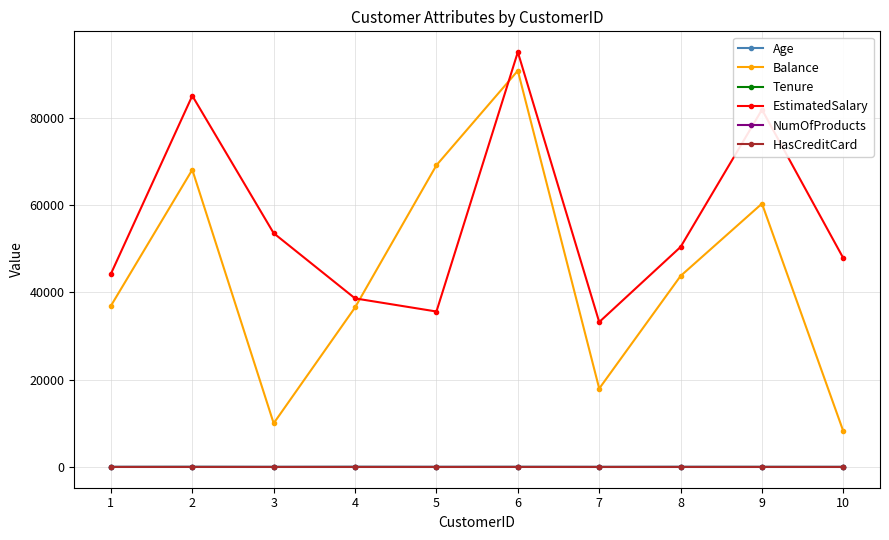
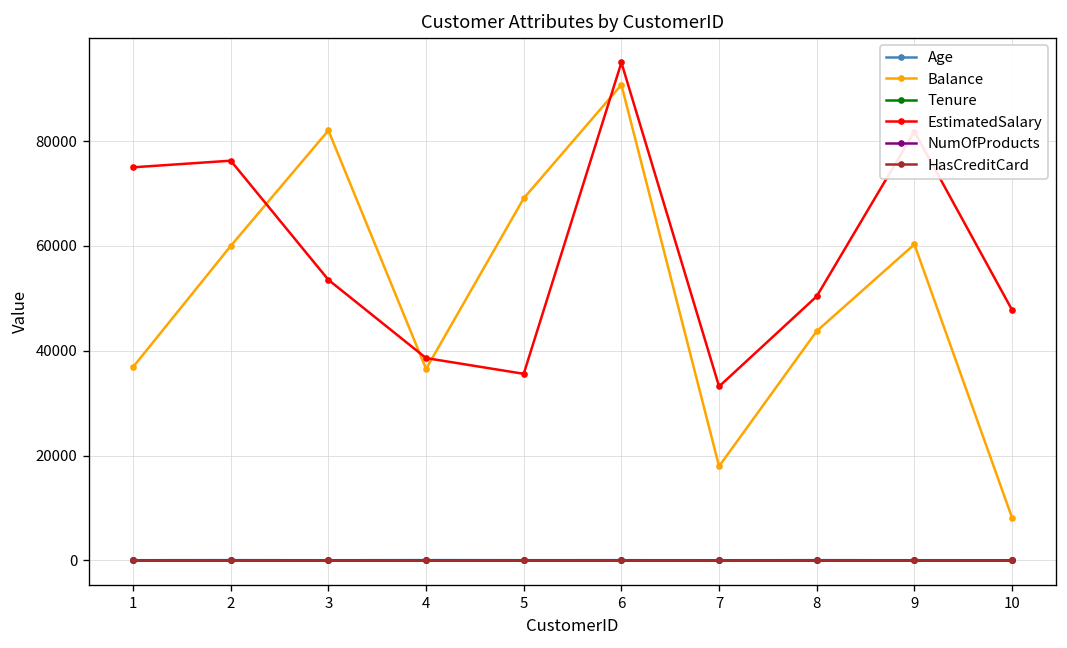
  {
    "HasCreditCard": {
      "1": 0,
      "2": 0,
      "3": 0,
      "4": 0,
      "5": 0,
      "6": 0,
      "7": 0,
      "8": 0,
      "9": 0,
      "10": 0
    },
    "Balance": {
      "1": 37000,
-     "2": 68000,
-     "3": 10000,
+     "2": 60000,
+     "3": 82000,
      "4": 37000,
      "5": 69000,
      "6": 91000,
      "7": 18000,
      "8": 44000,
      "9": 60000,
      "10": 8000
    },
    "EstimatedSalary": {
-     "1": 44000,
-     "2": 85000,
+     "1": 75000,
+     "2": 76000,
      "3": 54000,
      "4": 39000,
      "5": 36000,
      "6": 95000,
      "7": 33000,
      "8": 50000,
      "10": 48000
    }
  }
